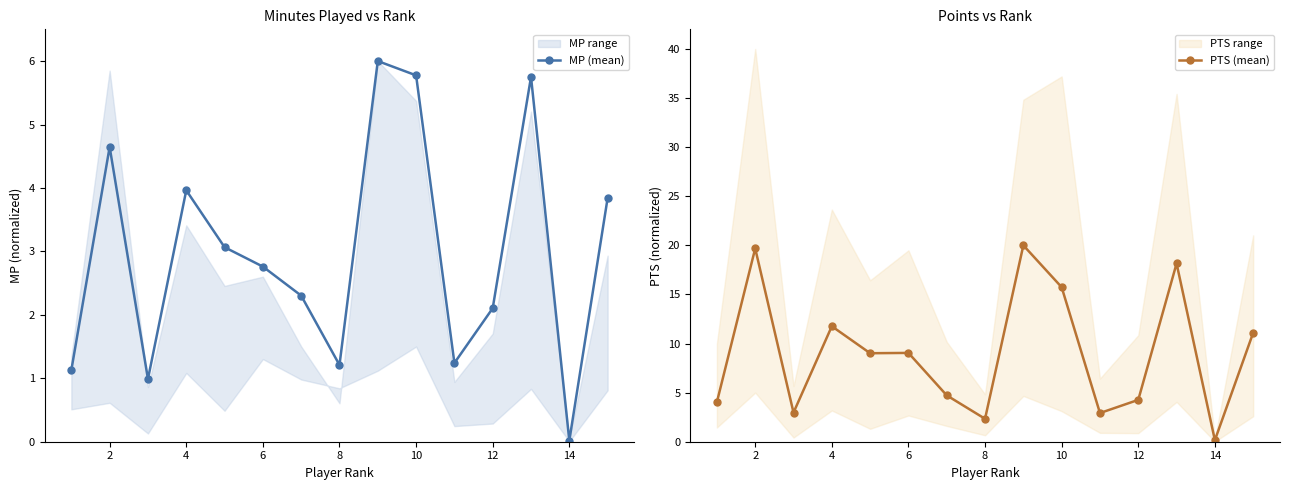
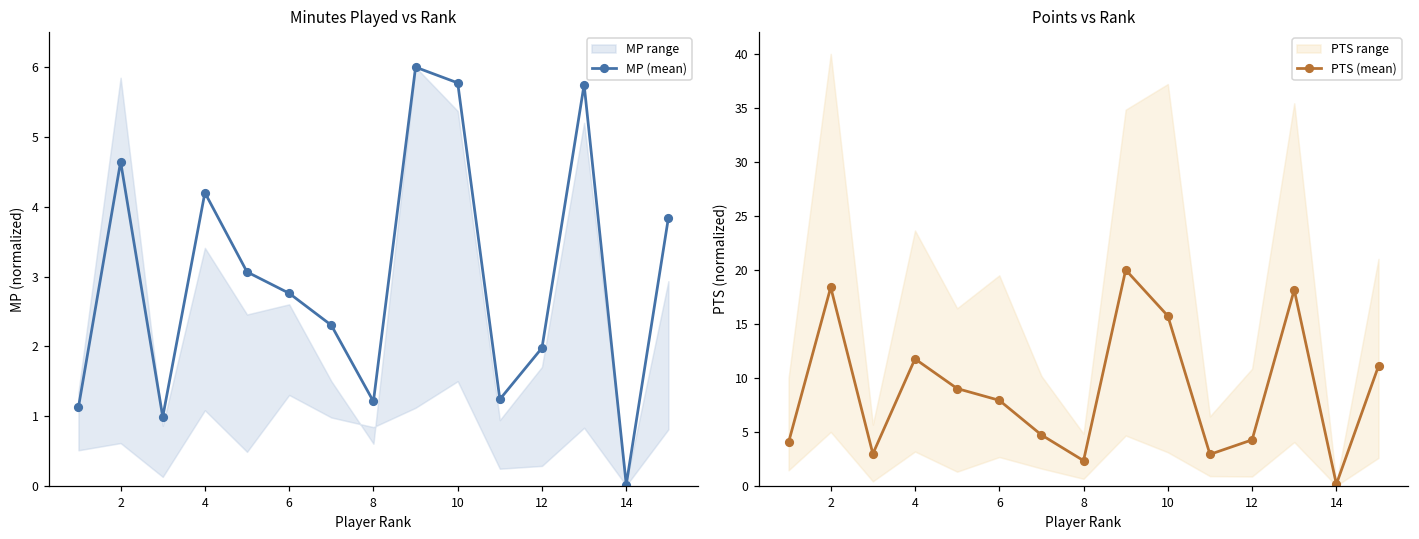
  {
    "Minutes Played vs Rank": {
      "MP (mean)": {
        "2": 4.6,
-       "4": 4.0,
+       "4": 4.2,
        "6": 2.8,
        "8": 1.2,
        "10": 5.8,
-       "12": 2.1
+       "12": 2.0
      }
    },
    "Points vs Rank": {
      "PTS (mean)": {
-       "2": 20,
+       "2": 18,
        "4": 12,
-       "6": 9,
+       "6": 8,
        "8": 2,
        "10": 16,
        "12": 4
      }
    }
  }
